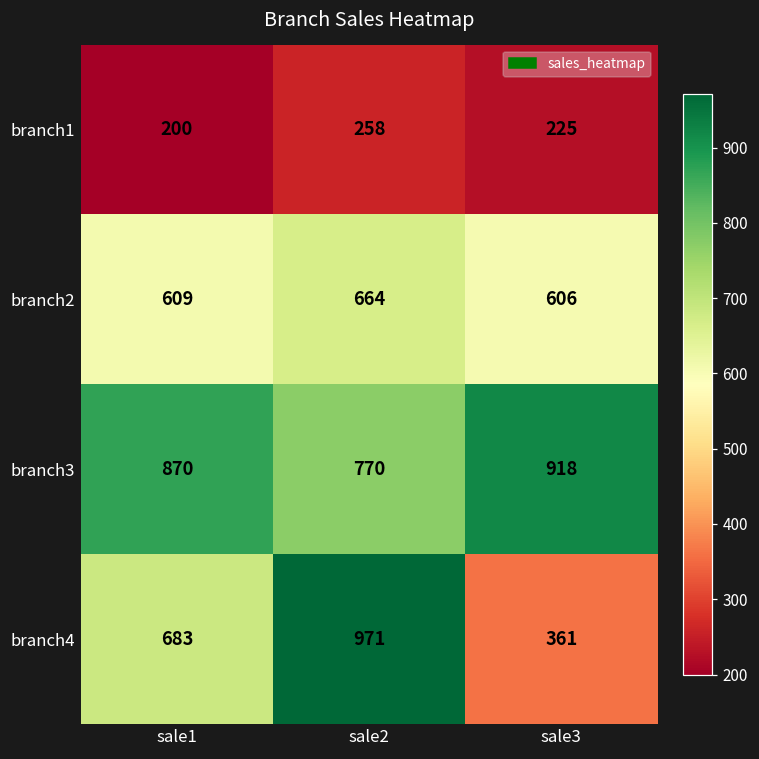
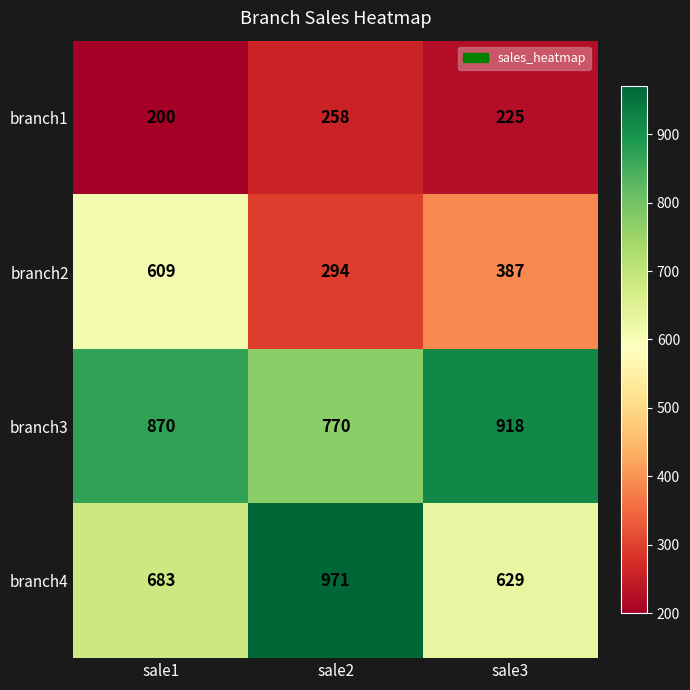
  {
    "branch1": {
      "sale1": 200,
      "sale2": 258,
      "sale3": 225
    },
    "branch2": {
      "sale1": 609,
-     "sale2": 664,
-     "sale3": 606
+     "sale2": 294,
+     "sale3": 387
    },
    "branch3": {
      "sale1": 870,
      "sale2": 770,
      "sale3": 918
    },
    "branch4": {
      "sale1": 683,
      "sale2": 971,
-     "sale3": 361
+     "sale3": 629
    }
  }
